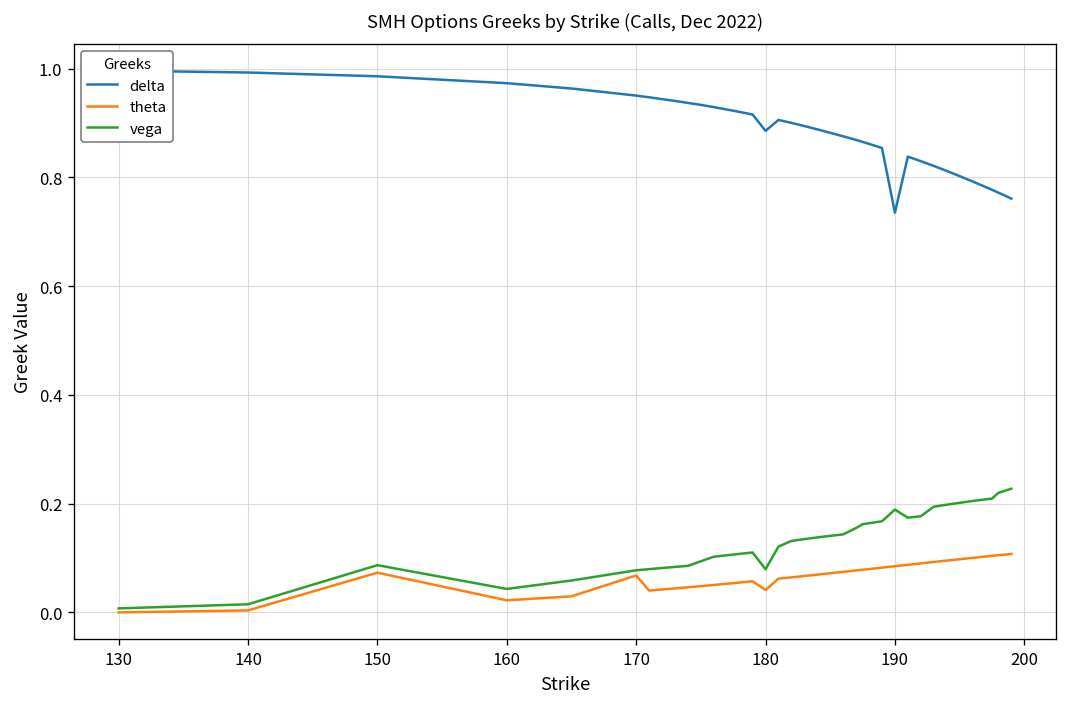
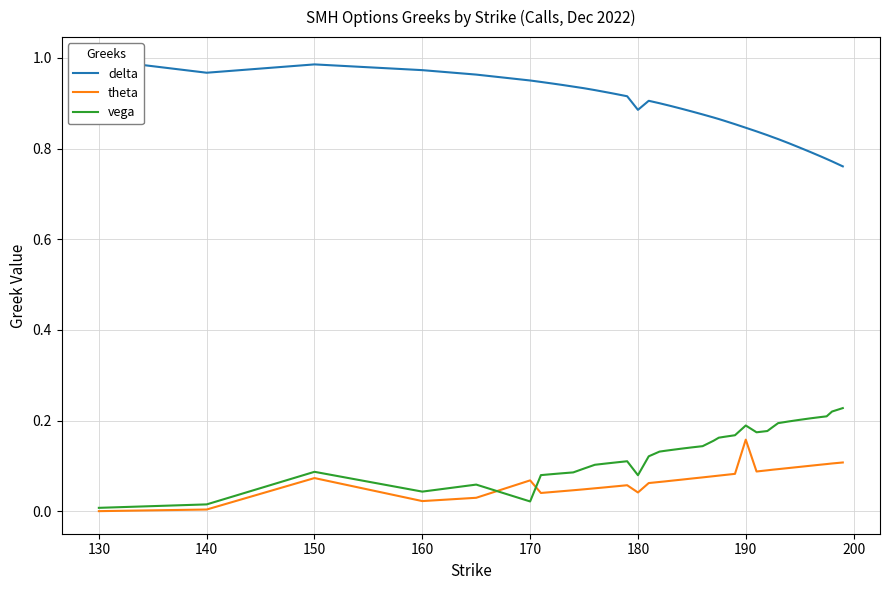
  {
    "delta": {
-     "140": 0.99,
+     "140": 0.97,
      "150": 0.99,
      "160": 0.97,
      "170": 0.95,
      "180": 0.89,
-     "190": 0.74
+     "190": 0.85
    },
    "theta": {
      "130": 0.00,
      "140": 0.00,
      "150": 0.07,
      "160": 0.02,
      "170": 0.07,
      "180": 0.04,
-     "190": 0.08
+     "190": 0.16
    },
    "vega": {
      "130": 0.01,
      "140": 0.01,
      "150": 0.09,
      "160": 0.04,
-     "170": 0.08,
+     "170": 0.02,
      "180": 0.08,
      "190": 0.19
    }
  }
